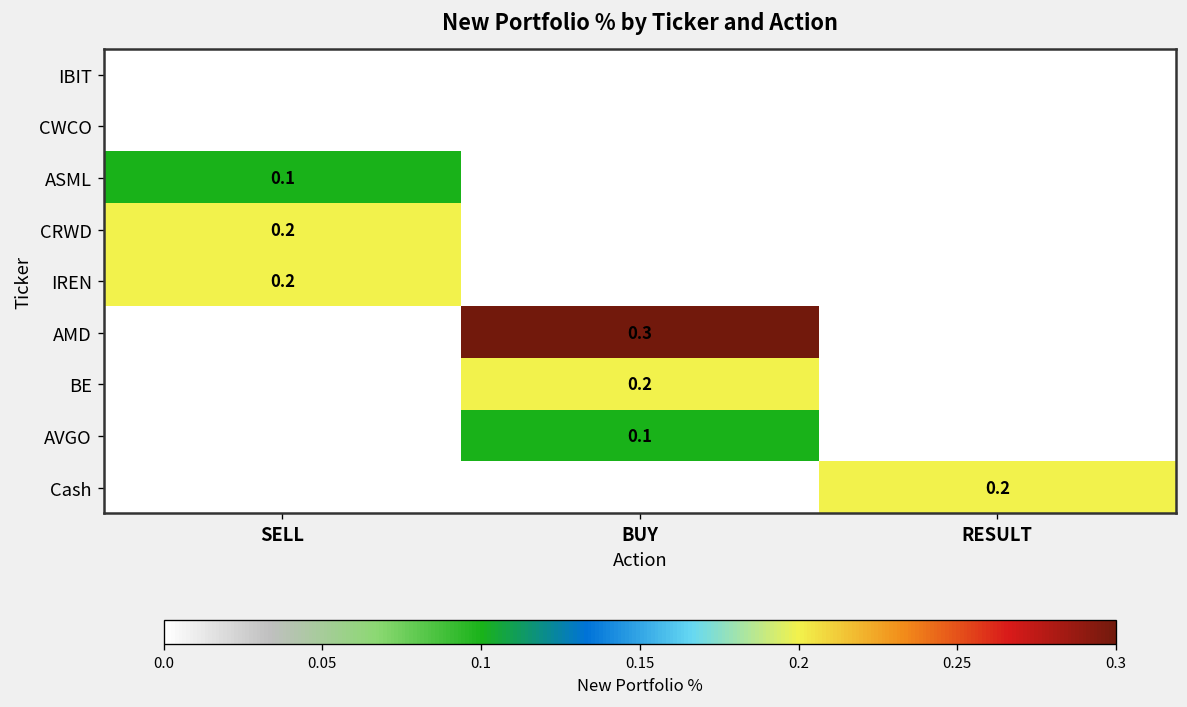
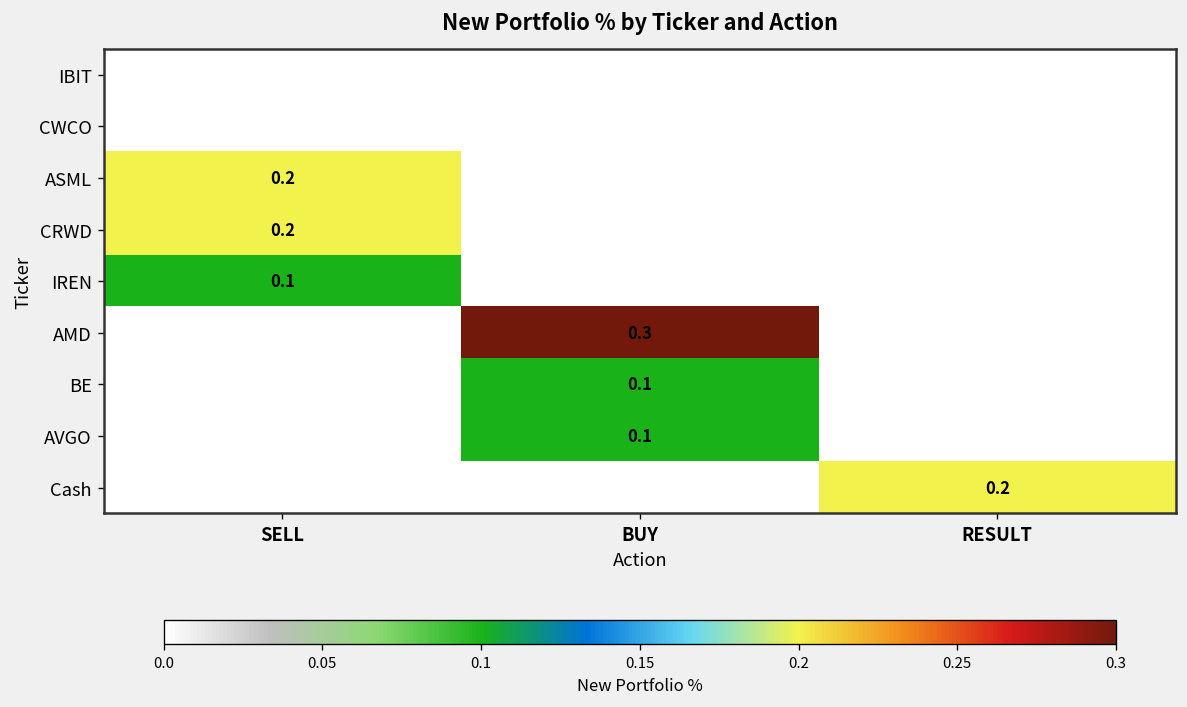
  {
    "ASML": {
-     "SELL": 0.1
+     "SELL": 0.2
    },
    "CRWD": {
      "SELL": 0.2
    },
    "IREN": {
-     "SELL": 0.2
+     "SELL": 0.1
    },
    "AMD": {
      "BUY": 0.3
    },
    "BE": {
-     "BUY": 0.2
+     "BUY": 0.1
    },
    "AVGO": {
      "BUY": 0.1
    },
    "Cash": {
      "RESULT": 0.2
    }
  }
